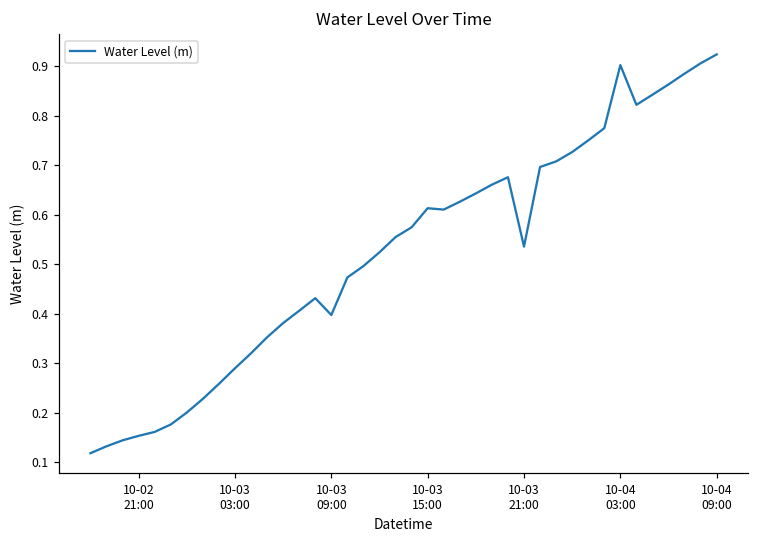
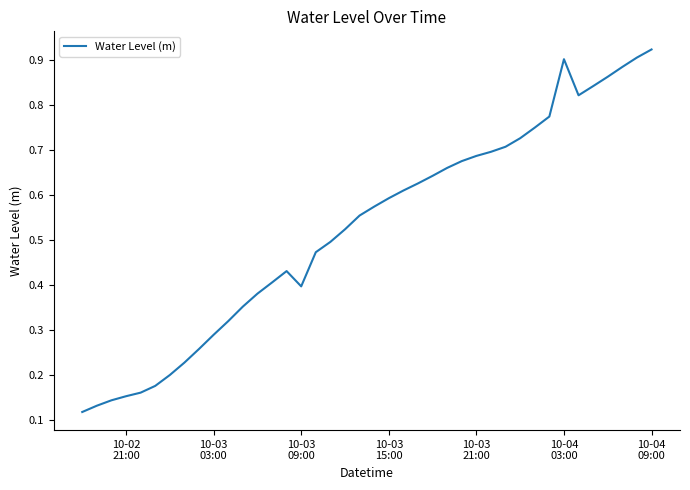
  {
    "10-02 21:00": 0.15,
    "10-03 03:00": 0.29,
    "10-03 09:00": 0.40,
-   "10-03 15:00": 0.61,
-   "10-03 21:00": 0.54,
+   "10-03 15:00": 0.59,
+   "10-03 21:00": 0.69,
    "10-04 03:00": 0.90,
    "10-04 09:00": 0.92
  }
